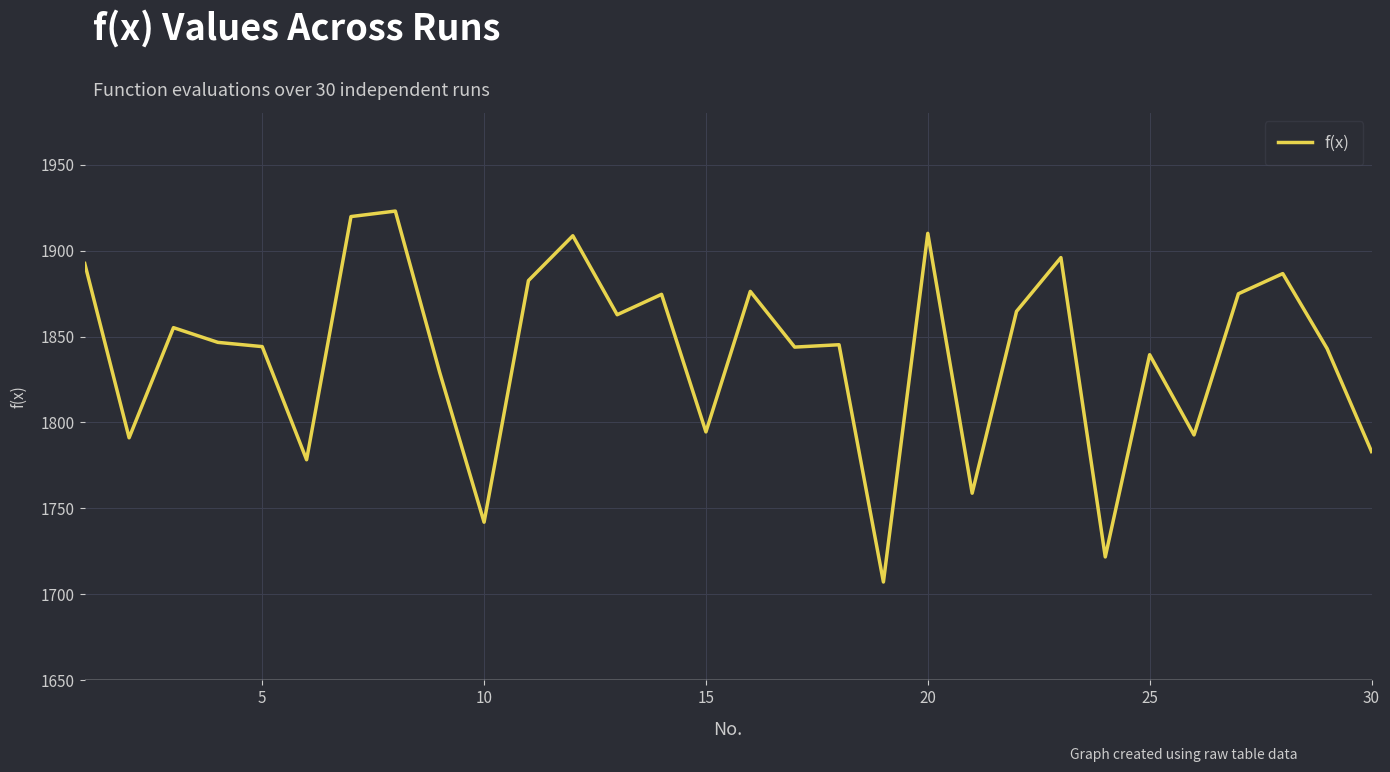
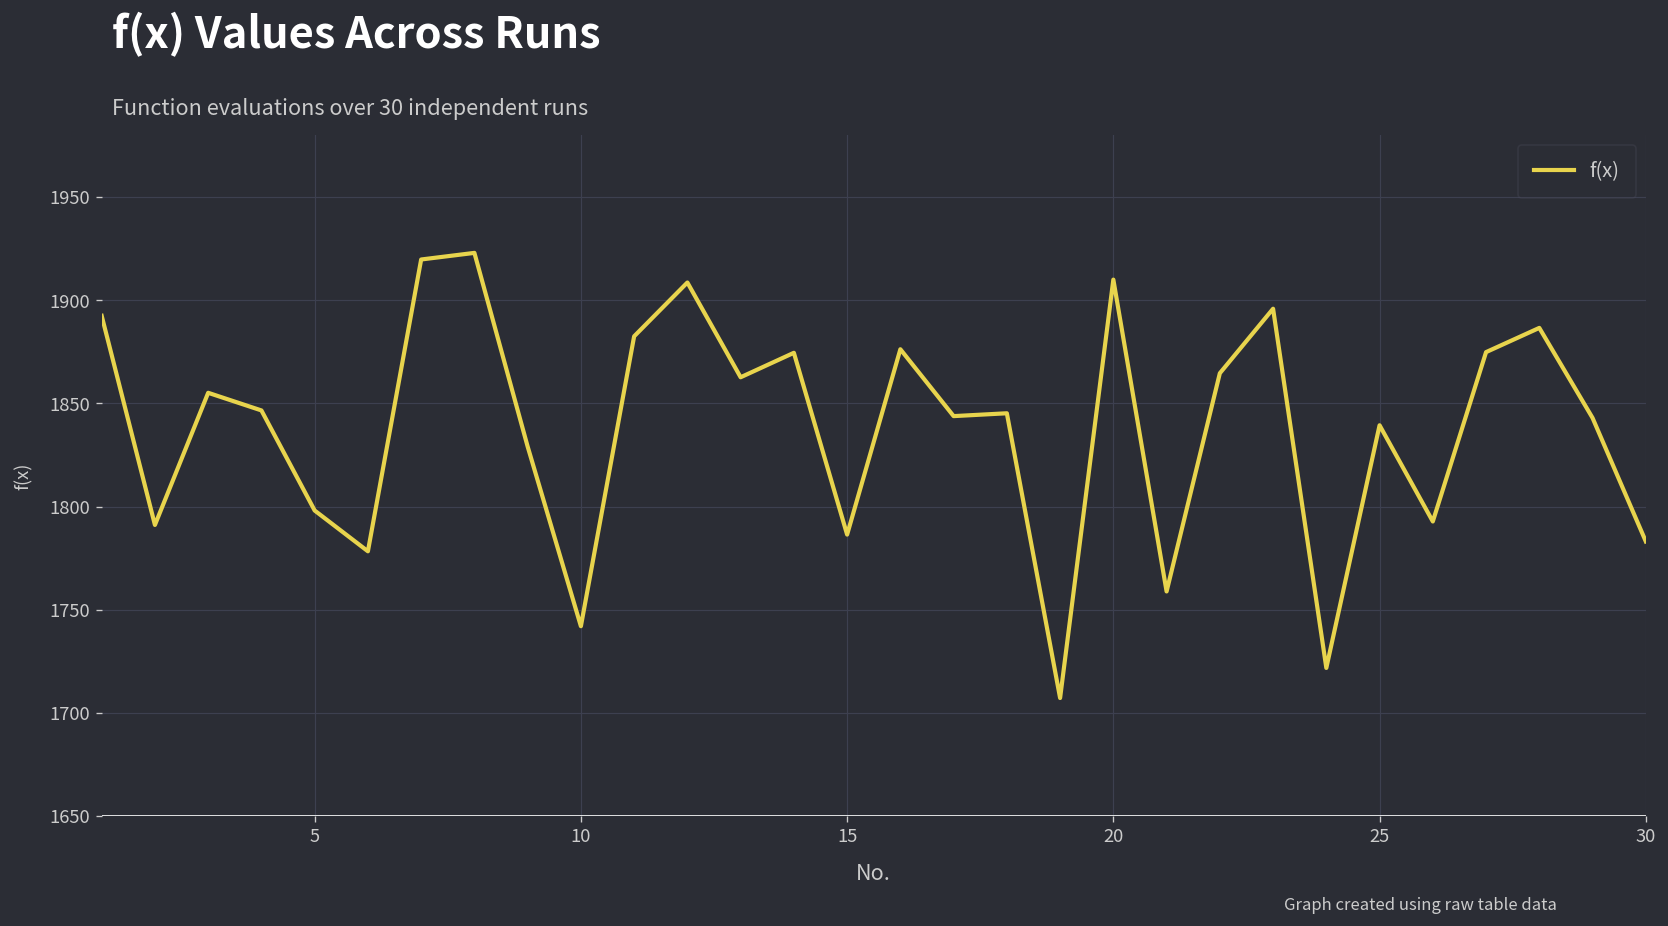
  {
-   "5": 1844,
+   "5": 1798,
    "10": 1742,
-   "15": 1795,
+   "15": 1786,
    "20": 1910,
    "25": 1839,
    "30": 1783
  }
